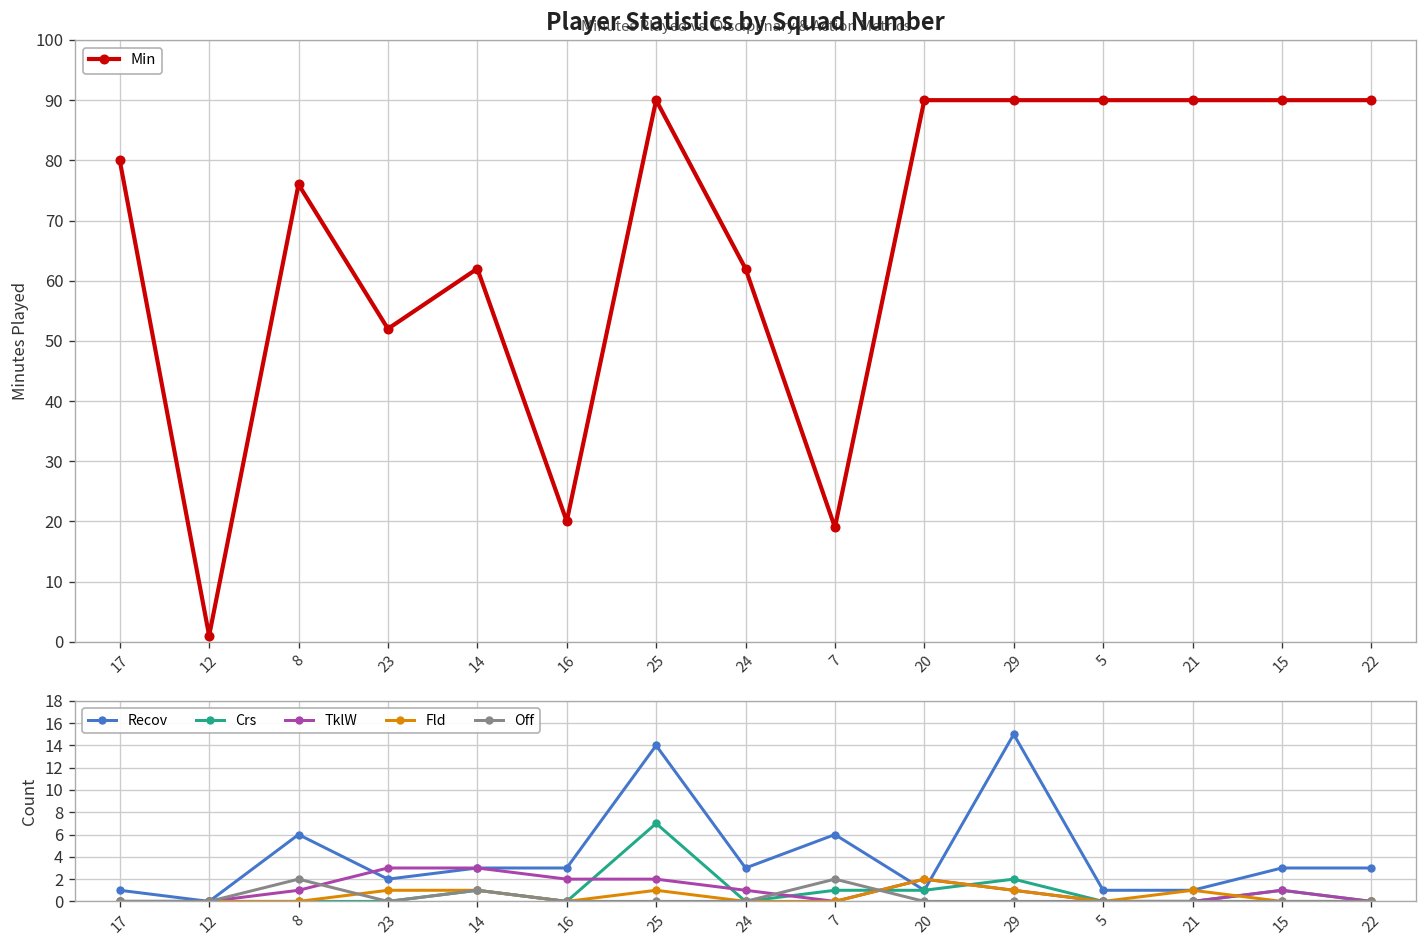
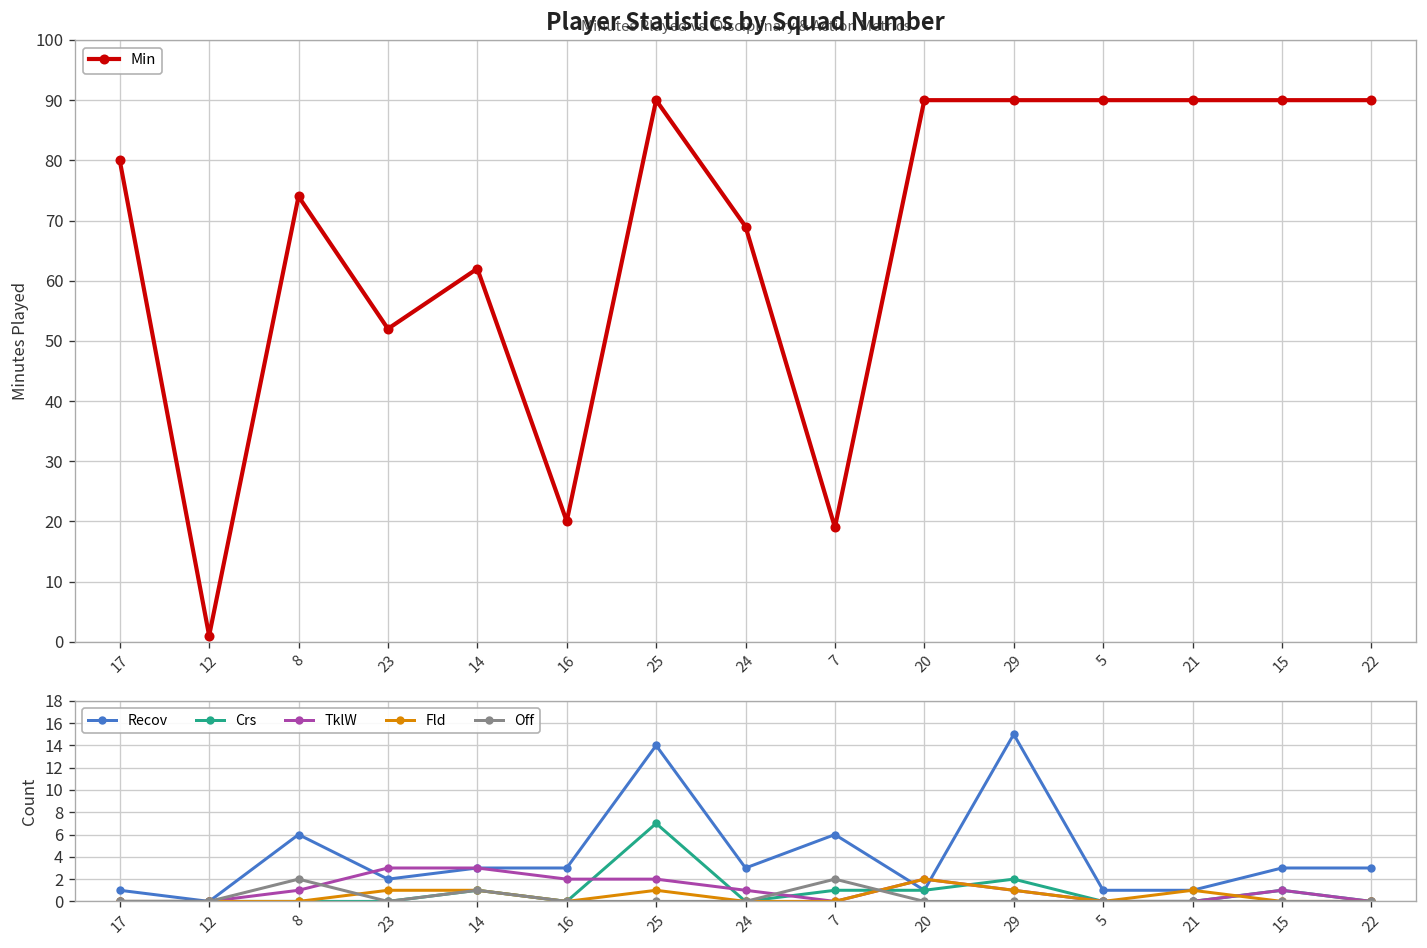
  {
    "Player Statistics by Squad Number": {
      "17": 80,
      "12": 1,
-     "8": 76,
+     "8": 74,
      "23": 52,
      "14": 62,
      "16": 20,
      "25": 90,
-     "24": 62,
+     "24": 69,
      "7": 19,
      "20": 90,
      "29": 90,
      "5": 90,
      "21": 90,
      "15": 90,
      "22": 90
    }
  }
